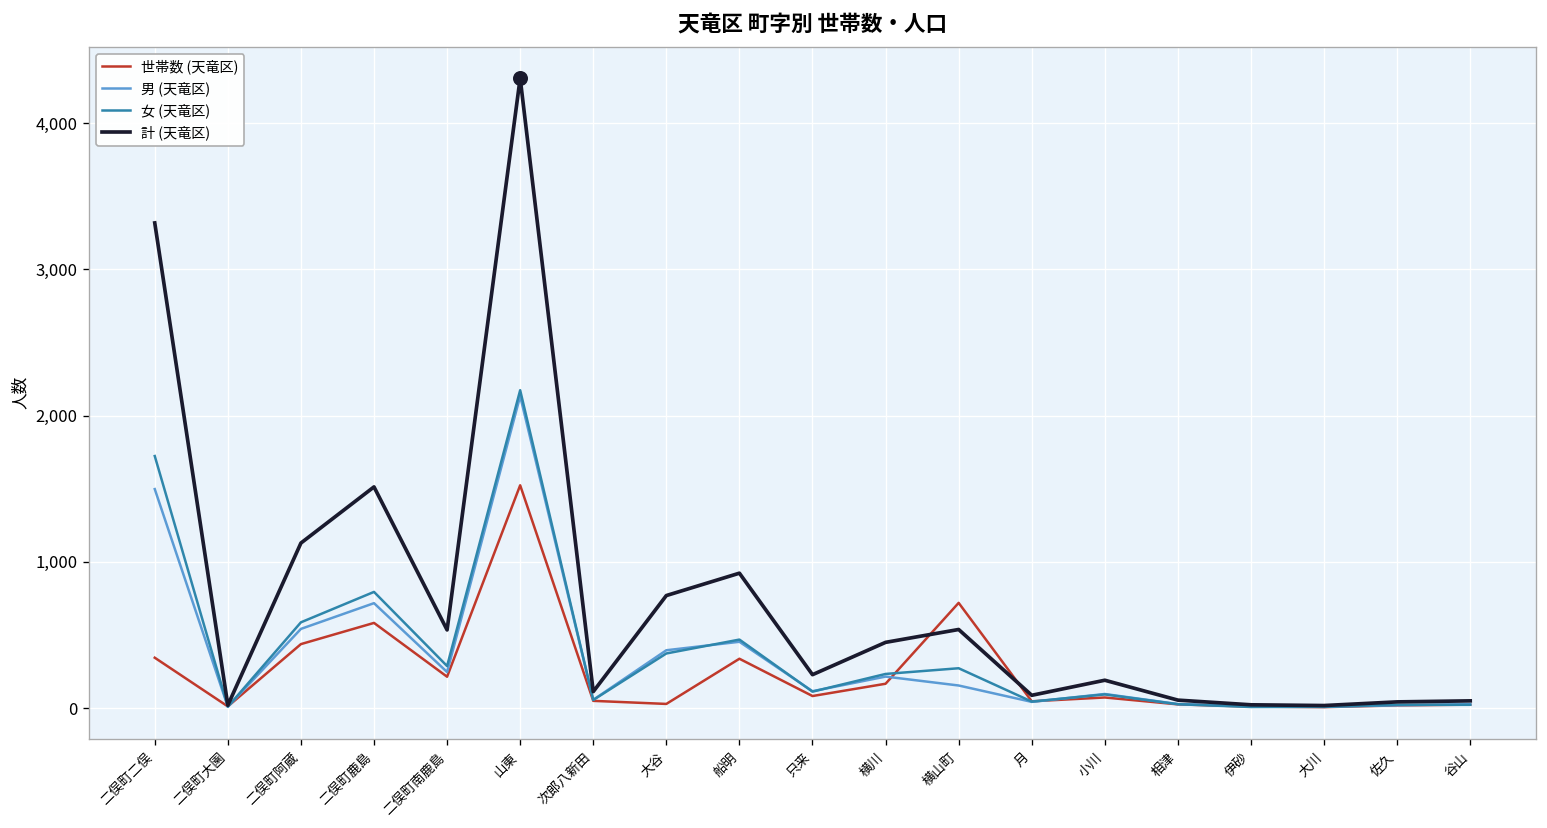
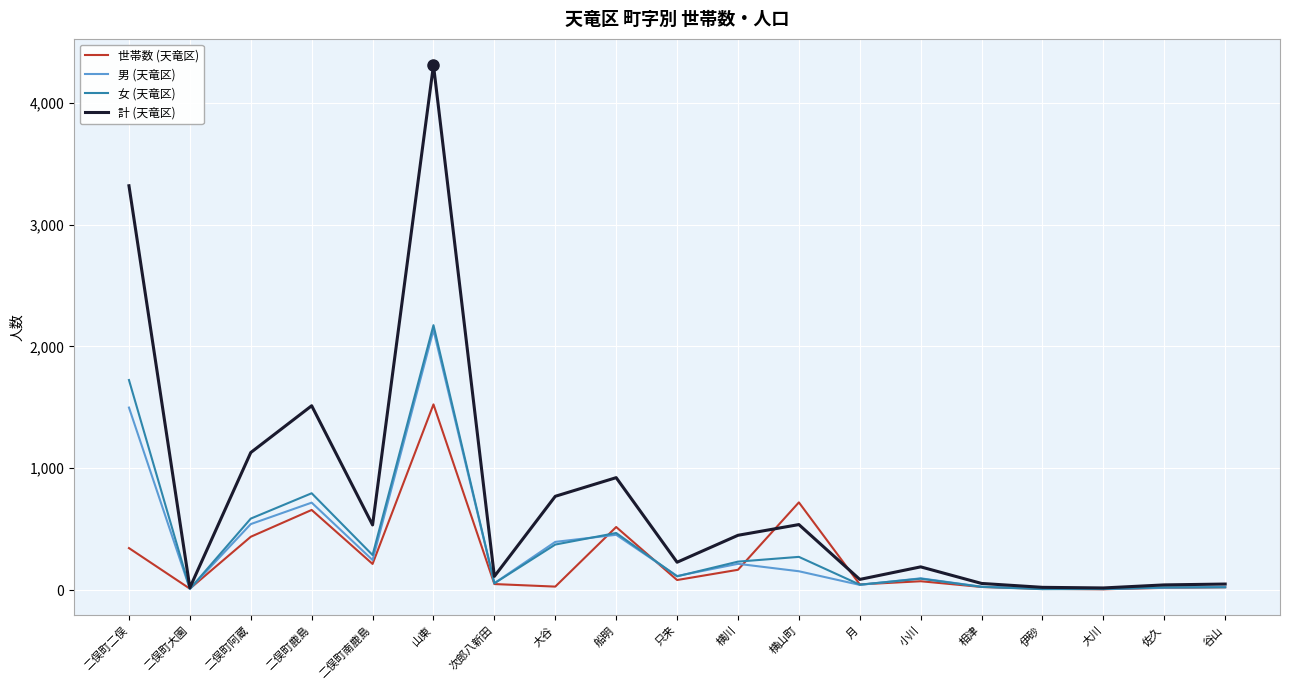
  {
    "世帯数 (天竜区)": {
      "二俣町二俣": "350",
      "二俣町阿蔵": "440",
-     "二俣町鹿島": "580",
+     "二俣町鹿島": "660",
      "二俣町南鹿島": "220",
      "山東": "1,520",
      "大谷": "30",
-     "船明": "340",
+     "船明": "520",
      "只来": "80",
      "横川": "170",
      "横山町": "720"
    },
    "男 (天竜区)": {
      "二俣町二俣": "1,500",
      "二俣町阿蔵": "540",
      "二俣町鹿島": "720",
      "二俣町南鹿島": "250",
      "山東": "2,130",
      "大谷": "400",
      "横山町": "160"
    },
    "女 (天竜区)": {
      "二俣町二俣": "1,720",
      "二俣町阿蔵": "590",
      "二俣町鹿島": "800",
      "二俣町南鹿島": "290",
      "山東": "2,170",
      "大谷": "370",
      "横山町": "270"
    }
  }
